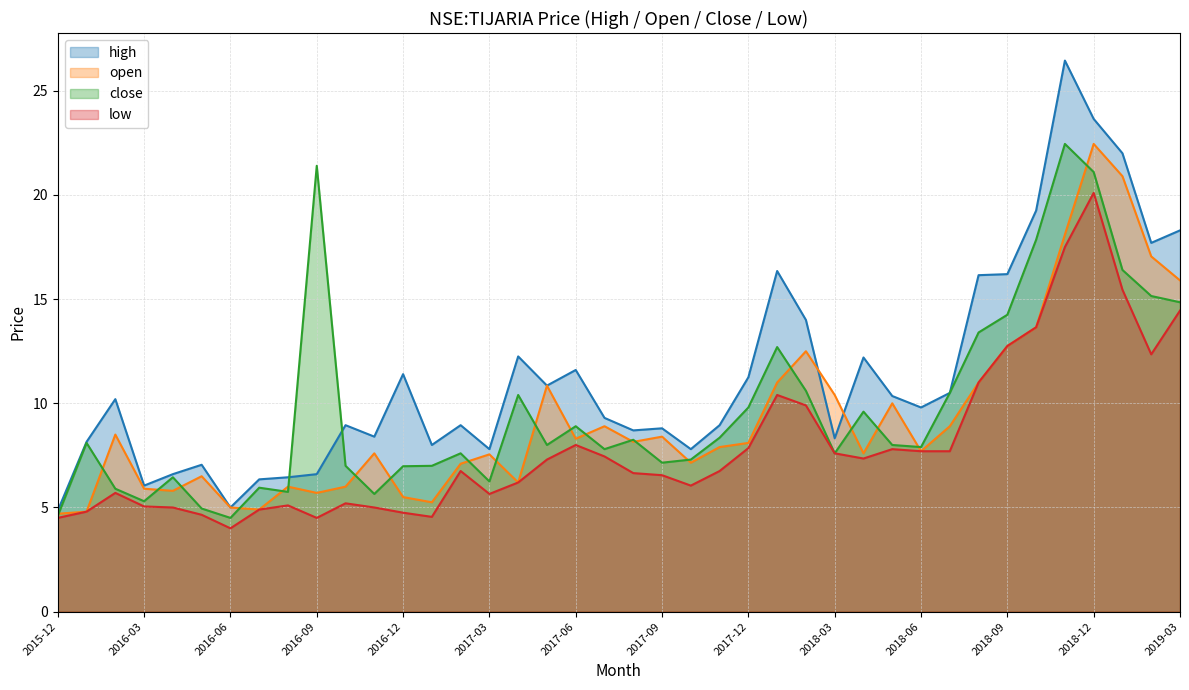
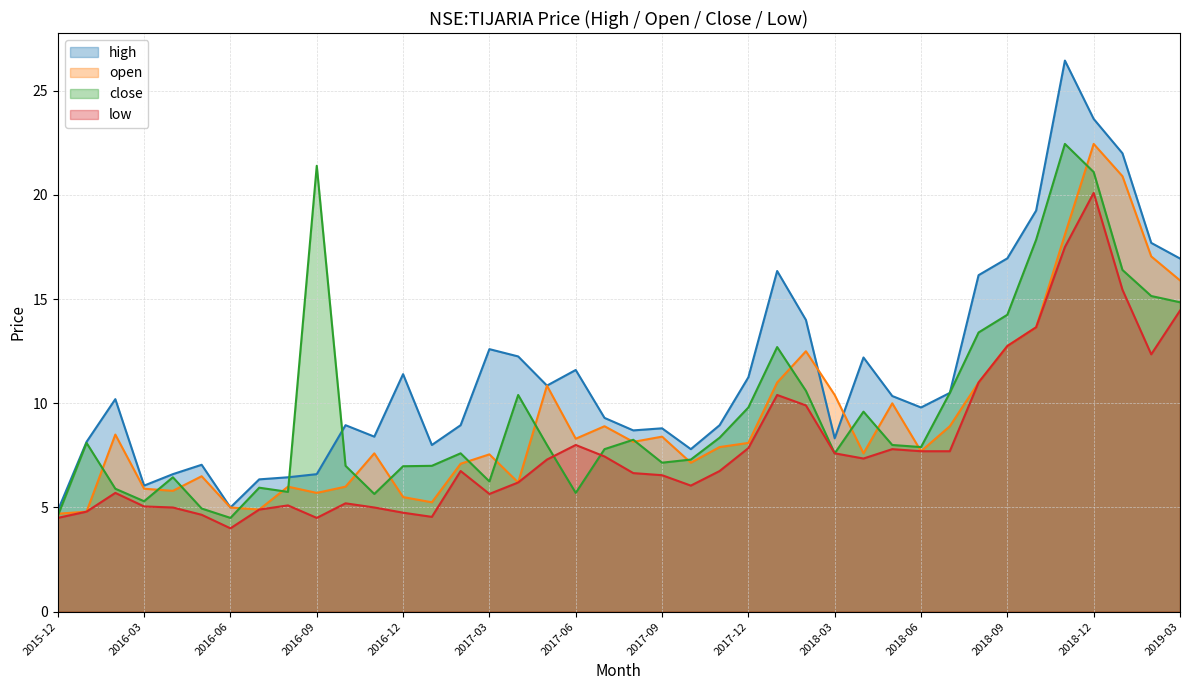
  {
    "high": {
      "2015-12": 4.9,
      "2016-03": 6.1,
      "2016-09": 6.6,
      "2016-12": 11.4,
-     "2017-03": 7.8,
+     "2017-03": 12.6,
      "2017-06": 11.6,
      "2017-09": 8.8,
      "2017-12": 11.3,
      "2018-03": 8.3,
      "2018-06": 9.8,
-     "2018-09": 16.2,
+     "2018-09": 17.0,
      "2018-12": 23.7,
-     "2019-03": 18.3
+     "2019-03": 16.9
    },
    "close": {
      "2016-03": 5.3,
      "2016-06": 4.5,
      "2016-09": 21.4,
      "2016-12": 7.0,
      "2017-03": 6.3,
-     "2017-06": 8.9,
+     "2017-06": 5.7,
      "2017-09": 7.2,
      "2017-12": 9.8,
      "2018-06": 7.9,
      "2018-09": 14.3,
      "2018-12": 21.1,
      "2019-03": 14.9
    }
  }
